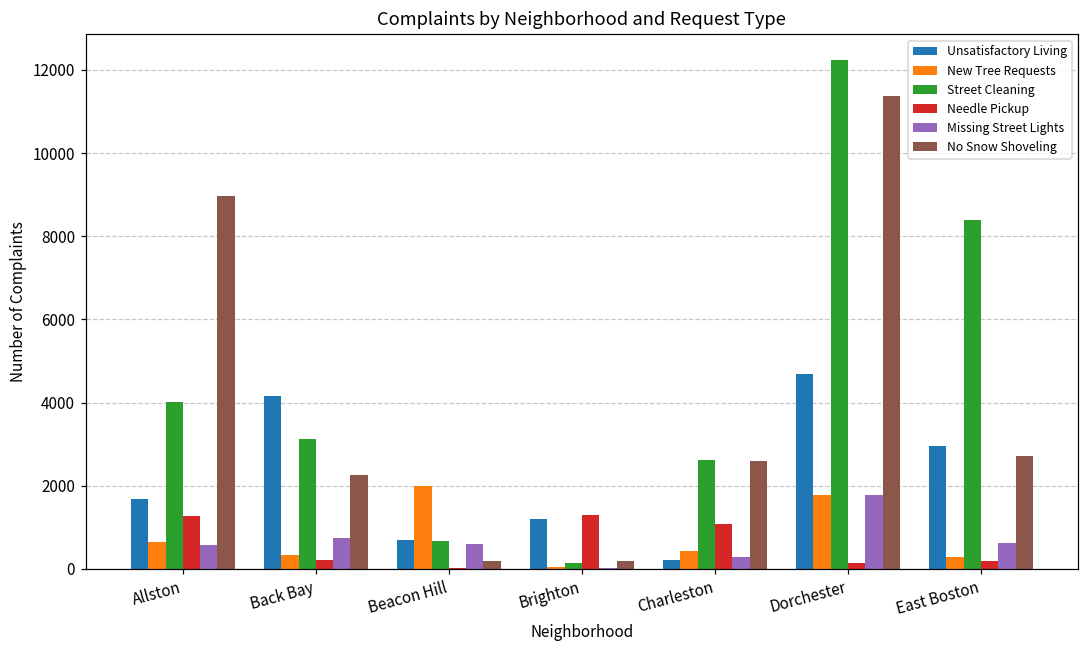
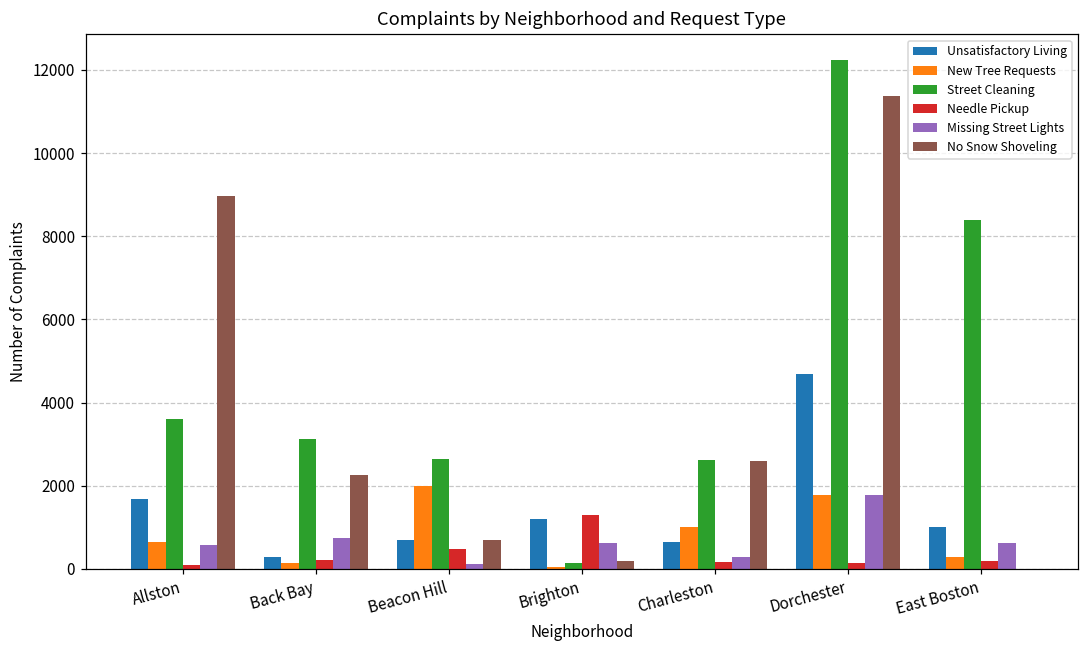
  {
    "Unsatisfactory Living": {
      "Allston": 1700,
-     "Back Bay": 4200,
+     "Back Bay": 300,
      "Beacon Hill": 700,
      "Brighton": 1200,
-     "Charleston": 200,
+     "Charleston": 600,
      "Dorchester": 4700,
-     "East Boston": 2900
+     "East Boston": 1000
    },
    "New Tree Requests": {
      "Allston": 600,
-     "Back Bay": 300,
+     "Back Bay": 100,
      "Beacon Hill": 2000,
-     "Charleston": 400,
+     "Charleston": 1000,
      "Dorchester": 1800,
      "East Boston": 300
    },
    "Street Cleaning": {
-     "Allston": 4000,
+     "Allston": 3600,
      "Back Bay": 3100,
-     "Beacon Hill": 700,
+     "Beacon Hill": 2600,
      "Brighton": 100,
      "Charleston": 2600,
      "Dorchester": 12200,
      "East Boston": 8400
    },
    "Needle Pickup": {
-     "Allston": 1300,
+     "Allston": 100,
      "Back Bay": 200,
-     "Beacon Hill": 0,
+     "Beacon Hill": 500,
      "Brighton": 1300,
-     "Charleston": 1100,
+     "Charleston": 200,
      "Dorchester": 100,
      "East Boston": 200
    },
    "Missing Street Lights": {
      "Allston": 600,
      "Back Bay": 700,
-     "Beacon Hill": 600,
-     "Brighton": 0,
+     "Beacon Hill": 100,
+     "Brighton": 600,
      "Charleston": 300,
      "Dorchester": 1800,
      "East Boston": 600
    },
    "No Snow Shoveling": {
      "Allston": 9000,
      "Back Bay": 2300,
-     "Beacon Hill": 200,
+     "Beacon Hill": 700,
      "Brighton": 200,
      "Charleston": 2600,
      "Dorchester": 11400,
-     "East Boston": 2700
+     "East Boston": 0
    }
  }
